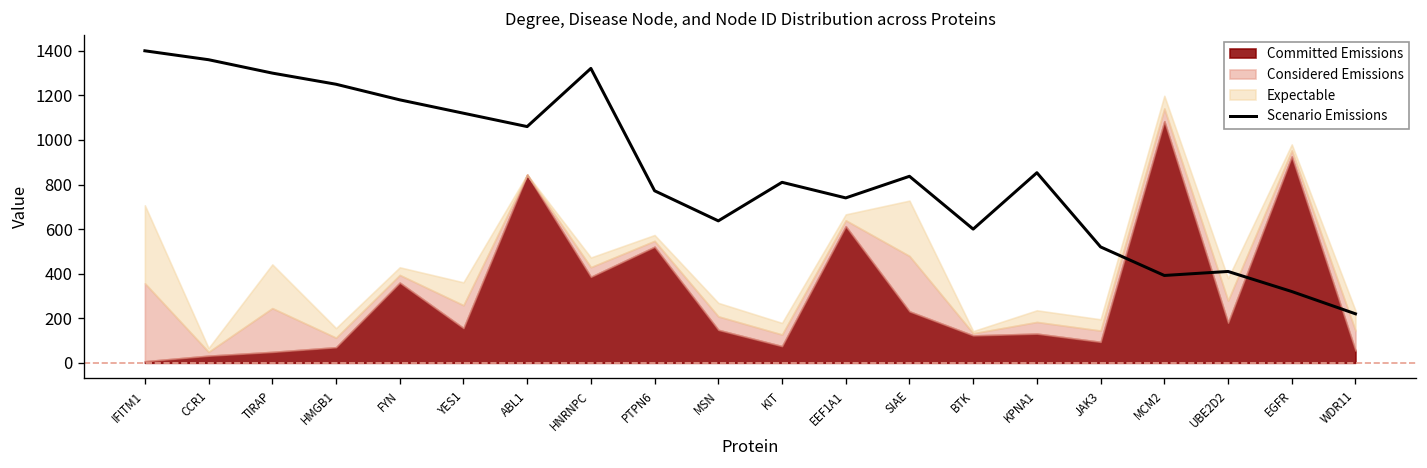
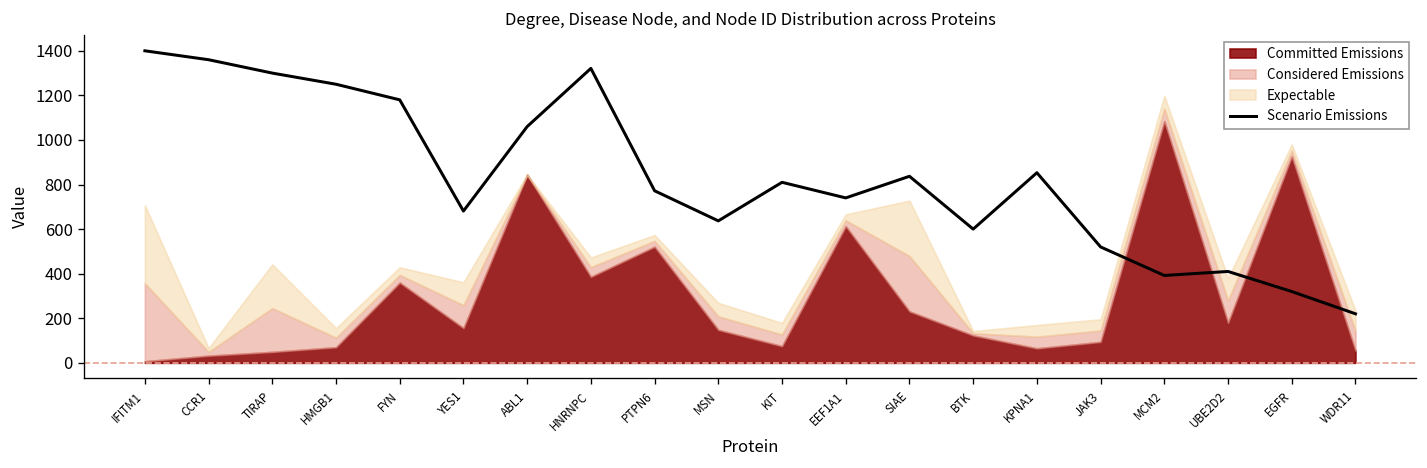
  {
    "Scenario Emissions": {
      "IFITM1": 1400,
      "CCR1": 1360,
      "TIRAP": 1300,
      "HMGB1": 1250,
      "FYN": 1180,
-     "YES1": 1120,
+     "YES1": 680,
      "ABL1": 1060,
      "HNRNPC": 1320,
      "PTPN6": 770,
      "MSN": 640,
      "KIT": 810,
      "EEF1A1": 740,
      "SIAE": 840,
      "BTK": 600,
      "KPNA1": 850,
      "JAK3": 520,
      "MCM2": 390,
      "UBE2D2": 410,
      "EGFR": 320,
      "WDR11": 220
    },
    "Committed Emissions": {
      "CCR1": 30,
      "TIRAP": 50,
      "HMGB1": 70,
      "FYN": 360,
      "YES1": 160,
      "HNRNPC": 390,
      "PTPN6": 520,
      "MSN": 150,
      "KIT": 80,
      "EEF1A1": 610,
      "SIAE": 230,
-     "KPNA1": 130,
+     "KPNA1": 70,
      "JAK3": 90,
      "MCM2": 1080,
      "UBE2D2": 180,
      "EGFR": 930,
      "WDR11": 60
    }
  }
